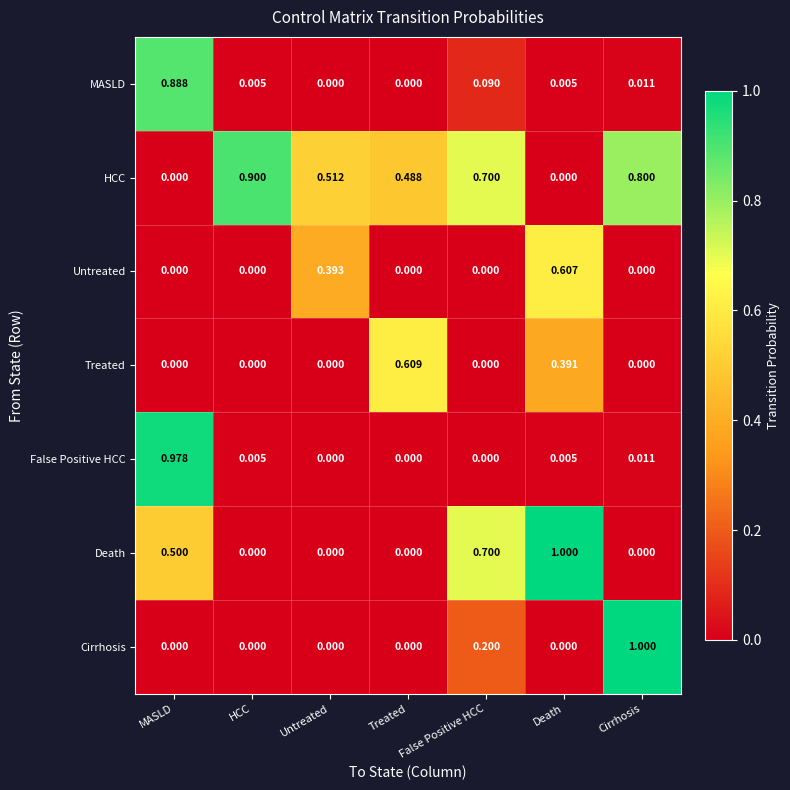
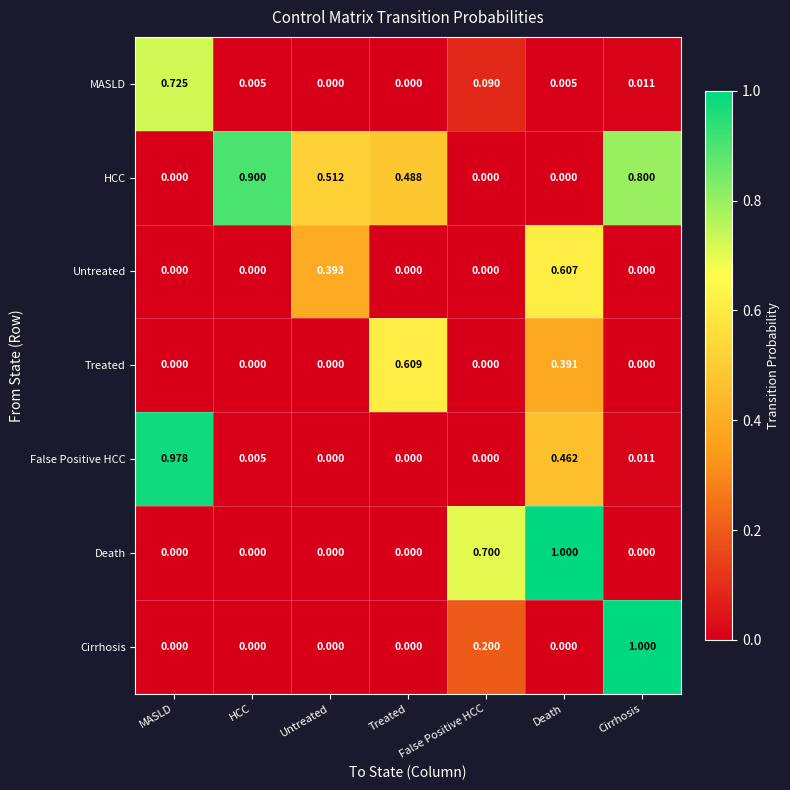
  {
    "MASLD": {
-     "MASLD": 0.888,
+     "MASLD": 0.725,
      "HCC": 0.005,
      "Untreated": 0.000,
      "Treated": 0.000,
      "False Positive HCC": 0.090,
      "Death": 0.005,
      "Cirrhosis": 0.011
    },
    "HCC": {
      "MASLD": 0.000,
      "HCC": 0.900,
      "Untreated": 0.512,
      "Treated": 0.488,
-     "False Positive HCC": 0.700,
+     "False Positive HCC": 0.000,
      "Death": 0.000,
      "Cirrhosis": 0.800
    },
    "Untreated": {
      "MASLD": 0.000,
      "HCC": 0.000,
      "Untreated": 0.393,
      "Treated": 0.000,
      "False Positive HCC": 0.000,
      "Death": 0.607,
      "Cirrhosis": 0.000
    },
    "Treated": {
      "MASLD": 0.000,
      "HCC": 0.000,
      "Untreated": 0.000,
      "Treated": 0.609,
      "False Positive HCC": 0.000,
      "Death": 0.391,
      "Cirrhosis": 0.000
    },
    "False Positive HCC": {
      "MASLD": 0.978,
      "HCC": 0.005,
      "Untreated": 0.000,
      "Treated": 0.000,
      "False Positive HCC": 0.000,
-     "Death": 0.005,
+     "Death": 0.462,
      "Cirrhosis": 0.011
    },
    "Death": {
-     "MASLD": 0.500,
+     "MASLD": 0.000,
      "HCC": 0.000,
      "Untreated": 0.000,
      "Treated": 0.000,
      "False Positive HCC": 0.700,
      "Death": 1.000,
      "Cirrhosis": 0.000
    },
    "Cirrhosis": {
      "MASLD": 0.000,
      "HCC": 0.000,
      "Untreated": 0.000,
      "Treated": 0.000,
      "False Positive HCC": 0.200,
      "Death": 0.000,
      "Cirrhosis": 1.000
    }
  }
